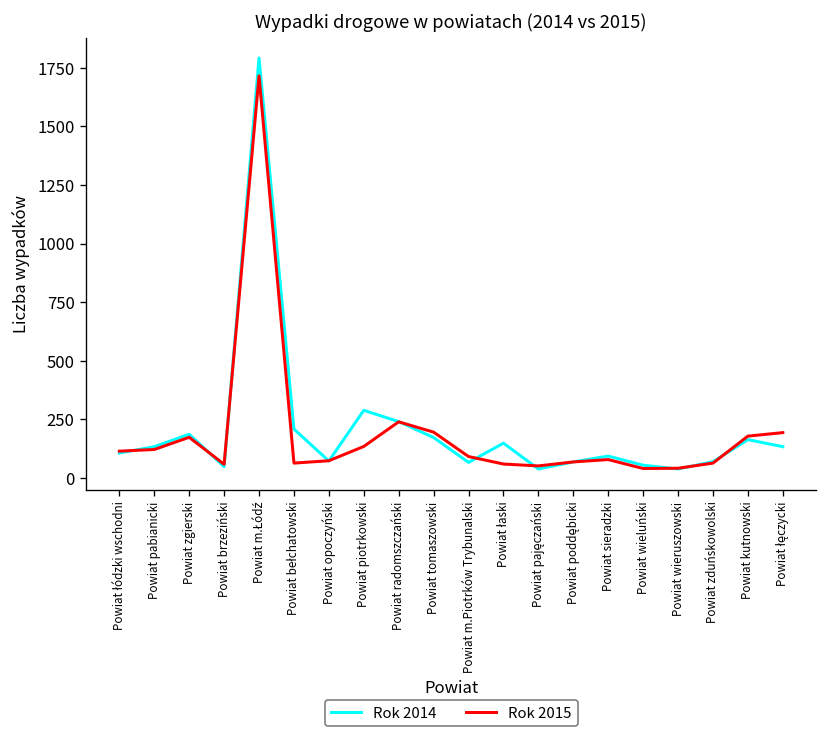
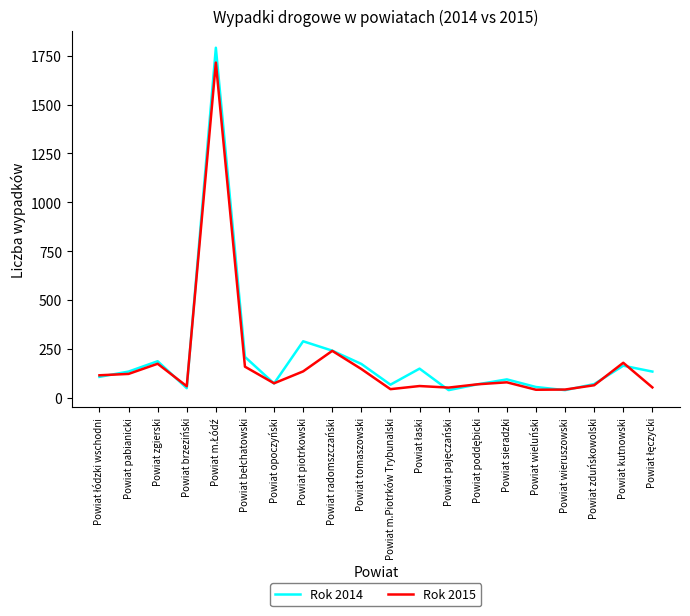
  {
    "Rok 2014": {
      "Powiat m.Łódź": 1790,
      "Powiat bełchatowski": 210,
      "Powiat piotrkowski": 290,
      "Powiat tomaszowski": 170,
      "Powiat m.Piotrków Trybunalski": 70,
      "Powiat łaski": 150,
      "Powiat pajęczański": 40,
      "Powiat sieradzki": 90,
      "Powiat wieluński": 60,
      "Powiat kutnowski": 160,
      "Powiat łęczycki": 130
    },
    "Rok 2015": {
      "Powiat m.Łódź": 1720,
-     "Powiat bełchatowski": 60,
+     "Powiat bełchatowski": 160,
      "Powiat piotrkowski": 140,
-     "Powiat tomaszowski": 200,
-     "Powiat m.Piotrków Trybunalski": 90,
+     "Powiat tomaszowski": 150,
+     "Powiat m.Piotrków Trybunalski": 40,
      "Powiat łaski": 60,
      "Powiat pajęczański": 50,
      "Powiat sieradzki": 80,
      "Powiat wieluński": 40,
      "Powiat kutnowski": 180,
-     "Powiat łęczycki": 190
+     "Powiat łęczycki": 50
    }
  }
